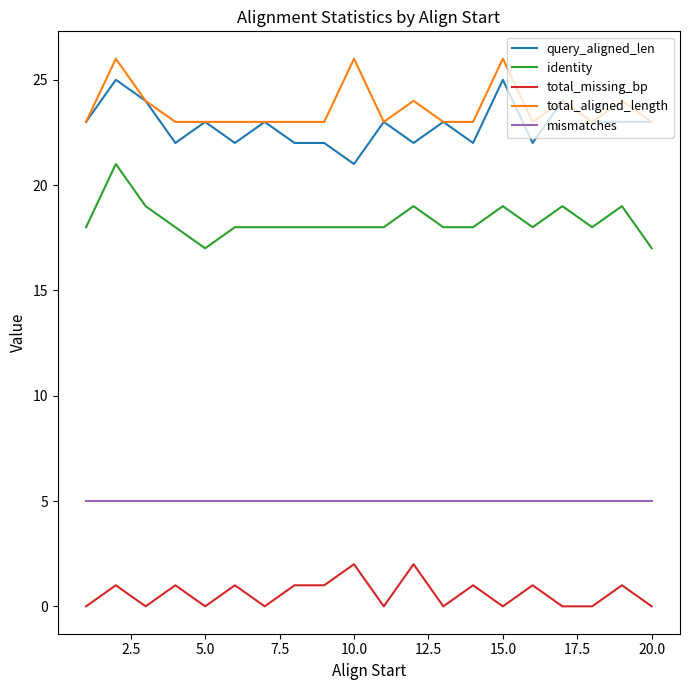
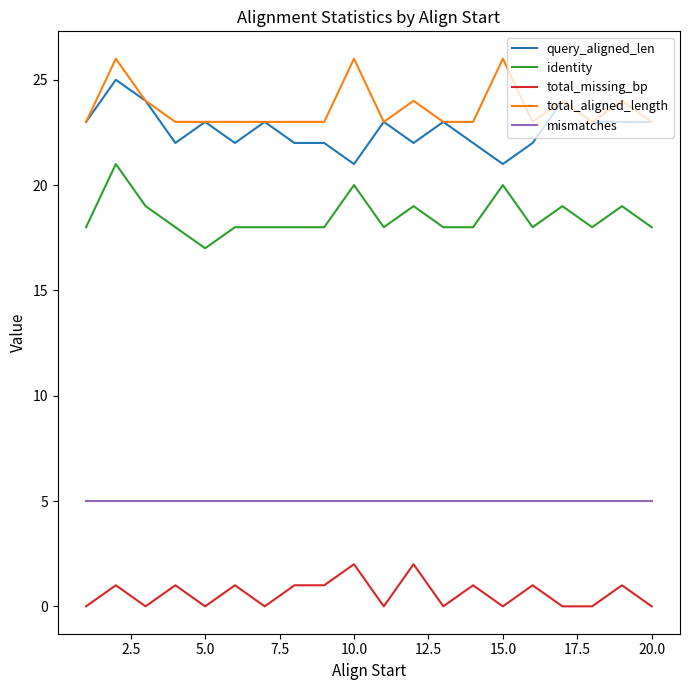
  {
    "query_aligned_len": {
      "10.0": 21,
-     "15.0": 25
+     "15.0": 21
    },
    "identity": {
      "5.0": 17,
-     "10.0": 18,
-     "15.0": 19,
-     "20.0": 17
+     "10.0": 20,
+     "15.0": 20,
+     "20.0": 18
    },
    "total_missing_bp": {
      "5.0": 0,
      "10.0": 2,
      "15.0": 0,
      "20.0": 0
    },
    "total_aligned_length": {
      "10.0": 26,
      "15.0": 26
    },
    "mismatches": {
      "5.0": 5,
      "10.0": 5,
      "15.0": 5,
      "20.0": 5
    }
  }
